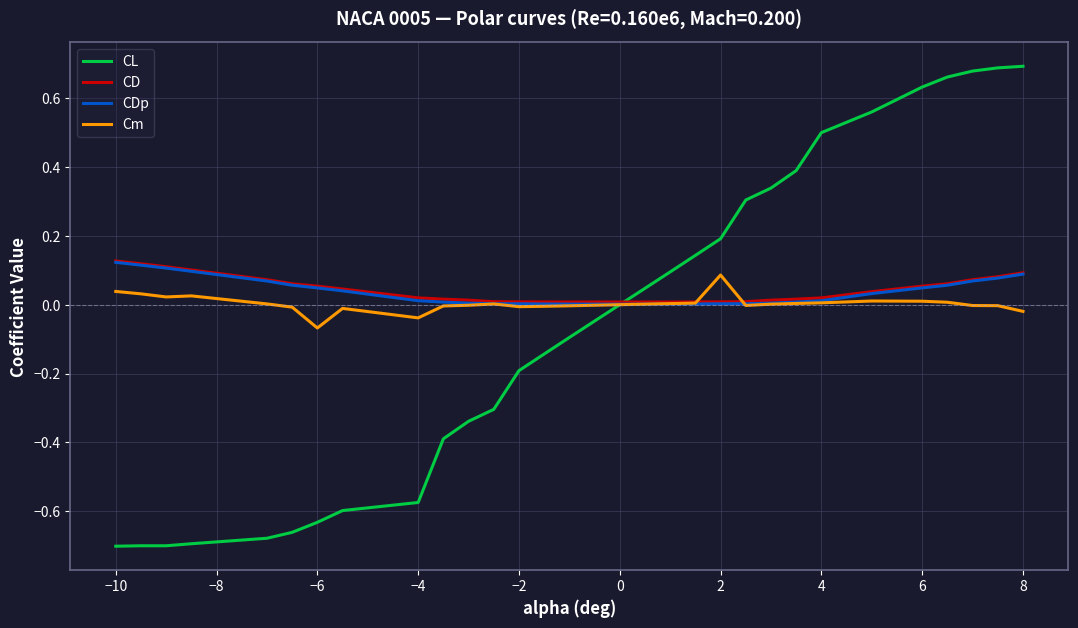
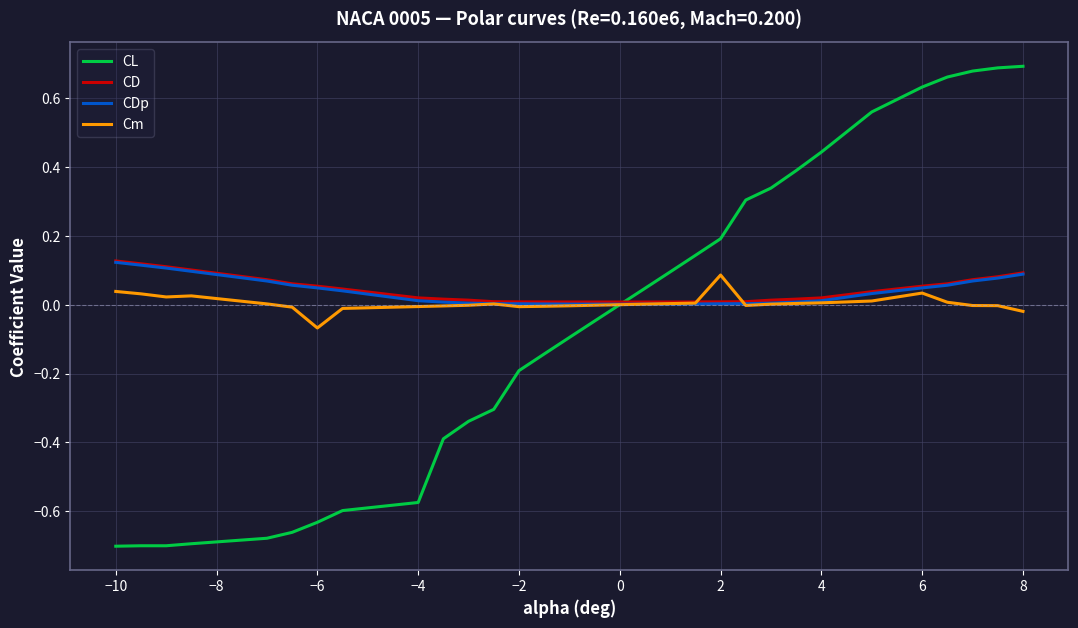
  {
    "CL": {
      "−10": -0.70,
      "−6": -0.63,
      "−4": -0.57,
      "−2": -0.19,
      "2": 0.19,
-     "4": 0.50,
+     "4": 0.44,
      "6": 0.63,
      "8": 0.69
    },
    "CD": {
      "−4": 0.02,
      "4": 0.02
    },
    "CDp": {
      "−4": 0.01
    },
    "Cm": {
      "−10": 0.04,
      "−6": -0.07,
-     "−4": -0.04,
+     "−4": -0.01,
      "−2": -0.01,
      "2": 0.09,
-     "6": 0.01,
+     "6": 0.03,
      "8": -0.02
    }
  }
